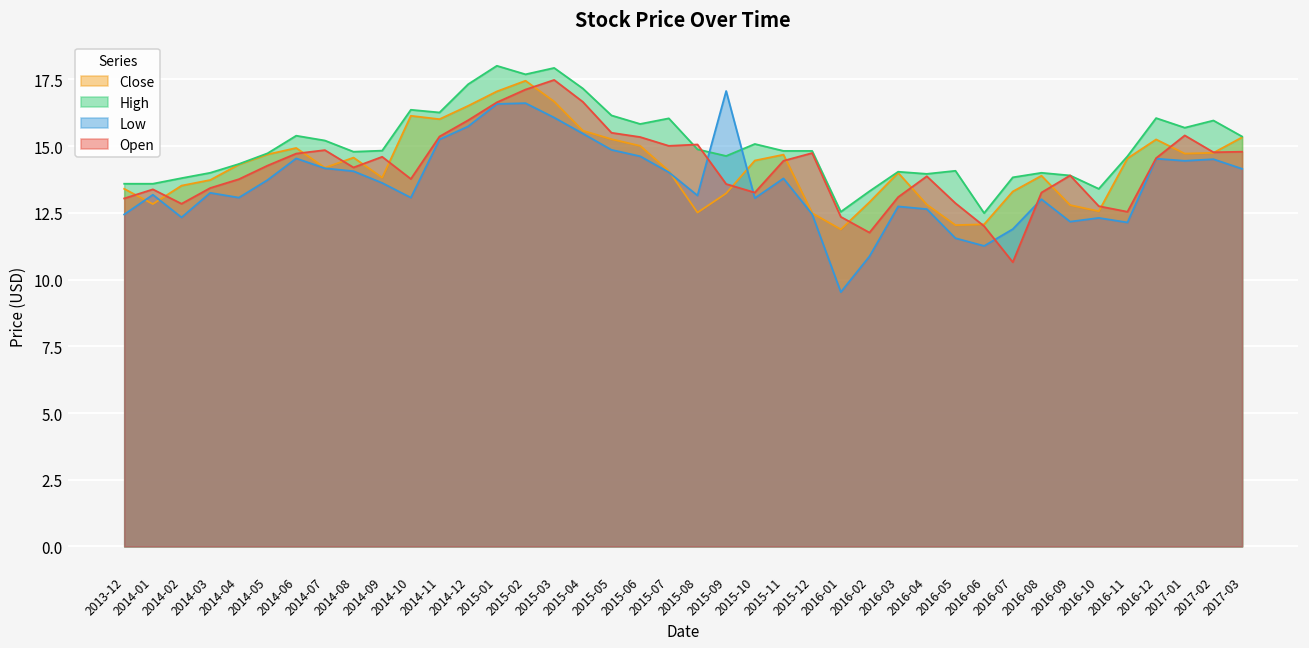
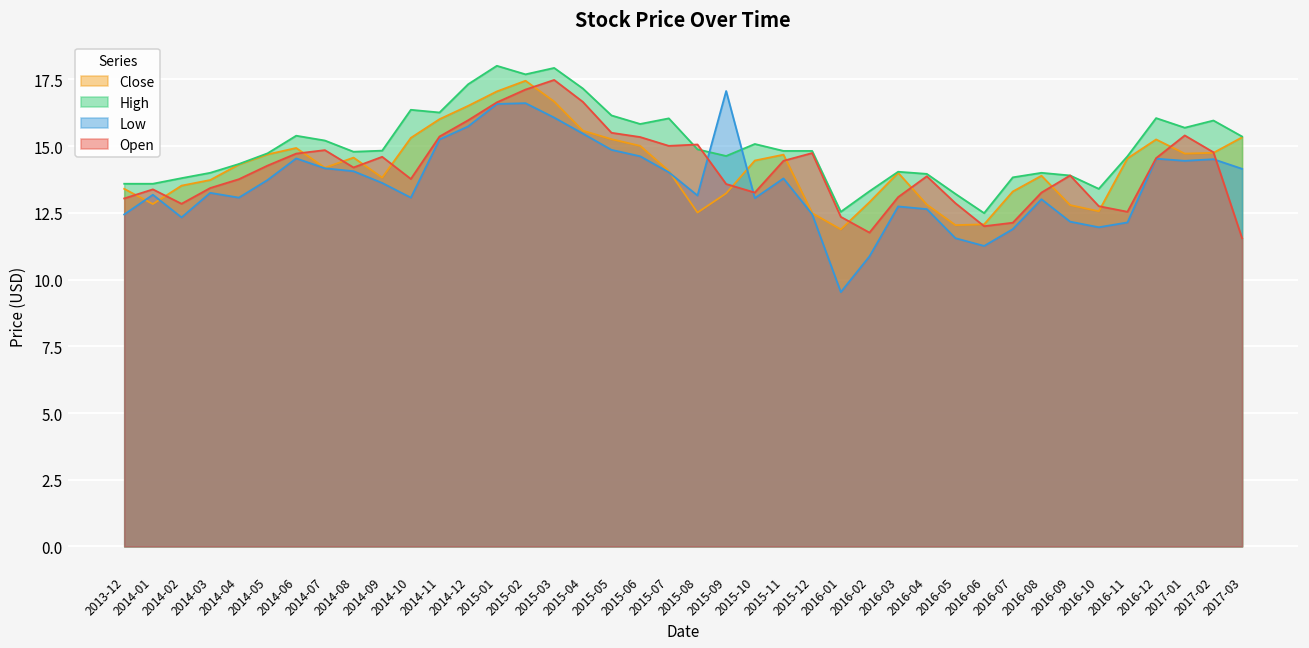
  {
    "Close": {
      "2013-12": 13.4,
      "2014-01": 12.8,
      "2014-02": 13.5,
      "2014-03": 13.7,
      "2014-06": 14.9,
      "2014-08": 14.6,
      "2014-09": 13.8,
-     "2014-10": 16.1,
+     "2014-10": 15.3,
      "2014-11": 16.0,
      "2014-12": 16.5,
      "2015-01": 17.0,
      "2015-02": 17.5,
      "2015-03": 16.7,
      "2015-04": 15.6,
      "2015-05": 15.3,
      "2015-06": 15.0,
      "2015-08": 12.5,
      "2015-09": 13.2,
      "2015-10": 14.5,
      "2015-11": 14.7,
      "2016-01": 11.9,
      "2016-02": 12.9,
      "2016-04": 12.8,
      "2016-05": 12.0,
      "2016-07": 13.3,
      "2016-08": 13.9,
      "2016-09": 12.8,
      "2016-10": 12.6,
      "2016-12": 15.3,
      "2017-01": 14.7
    },
    "High": {
      "2013-12": 13.6,
      "2014-01": 13.6,
      "2014-02": 13.8,
      "2014-03": 14.0,
      "2014-06": 15.4,
      "2014-07": 15.2,
      "2014-08": 14.8,
      "2014-09": 14.8,
      "2014-10": 16.4,
      "2014-11": 16.3,
      "2014-12": 17.3,
      "2015-01": 18.0,
      "2015-02": 17.7,
      "2015-03": 17.9,
      "2015-04": 17.2,
      "2015-05": 16.1,
      "2015-06": 15.8,
      "2015-07": 16.0,
      "2015-08": 14.9,
      "2015-09": 14.6,
      "2015-10": 15.1,
      "2015-11": 14.8,
      "2016-01": 12.5,
      "2016-02": 13.3,
-     "2016-05": 14.1,
+     "2016-05": 13.2,
      "2016-06": 12.5,
      "2016-07": 13.8,
      "2016-08": 14.0,
      "2016-10": 13.4,
      "2016-12": 16.0,
      "2017-01": 15.7,
      "2017-02": 16.0
    },
    "Low": {
      "2013-12": 12.4,
      "2014-01": 13.2,
      "2014-02": 12.3,
      "2014-03": 13.3,
      "2014-04": 13.1,
      "2014-05": 13.7,
      "2014-06": 14.5,
      "2014-08": 14.1,
      "2014-09": 13.6,
      "2014-10": 13.1,
      "2014-11": 15.3,
      "2014-12": 15.7,
      "2015-02": 16.6,
      "2015-03": 16.1,
      "2015-04": 15.5,
      "2015-05": 14.9,
      "2015-06": 14.6,
      "2015-08": 13.1,
      "2015-09": 17.1,
      "2015-10": 13.1,
      "2015-11": 13.8,
      "2016-01": 9.5,
      "2016-02": 10.9,
      "2016-03": 12.7,
      "2016-04": 12.6,
      "2016-05": 11.6,
      "2016-06": 11.3,
      "2016-07": 11.9,
      "2016-08": 13.0,
      "2016-09": 12.2,
-     "2016-10": 12.3,
+     "2016-10": 12.0,
      "2016-11": 12.1,
      "2017-01": 14.4,
      "2017-02": 14.5,
      "2017-03": 14.1
    },
    "Open": {
      "2013-12": 13.0,
      "2014-01": 13.4,
      "2014-02": 12.8,
      "2014-03": 13.4,
      "2014-04": 13.8,
      "2014-05": 14.3,
      "2014-06": 14.7,
      "2014-07": 14.9,
      "2014-08": 14.2,
      "2014-09": 14.6,
      "2014-10": 13.8,
      "2014-11": 15.4,
      "2014-12": 16.0,
      "2015-02": 17.1,
      "2015-03": 17.5,
      "2015-04": 16.7,
      "2015-05": 15.5,
      "2015-06": 15.3,
      "2015-07": 15.0,
      "2015-08": 15.1,
      "2015-09": 13.6,
      "2015-10": 13.3,
      "2015-11": 14.4,
      "2016-01": 12.4,
      "2016-02": 11.8,
      "2016-03": 13.1,
      "2016-05": 12.9,
-     "2016-07": 10.7,
+     "2016-07": 12.1,
      "2016-08": 13.3,
      "2016-10": 12.8,
      "2016-11": 12.5,
      "2017-01": 15.4,
-     "2017-03": 14.8
+     "2017-03": 11.5
    }
  }
